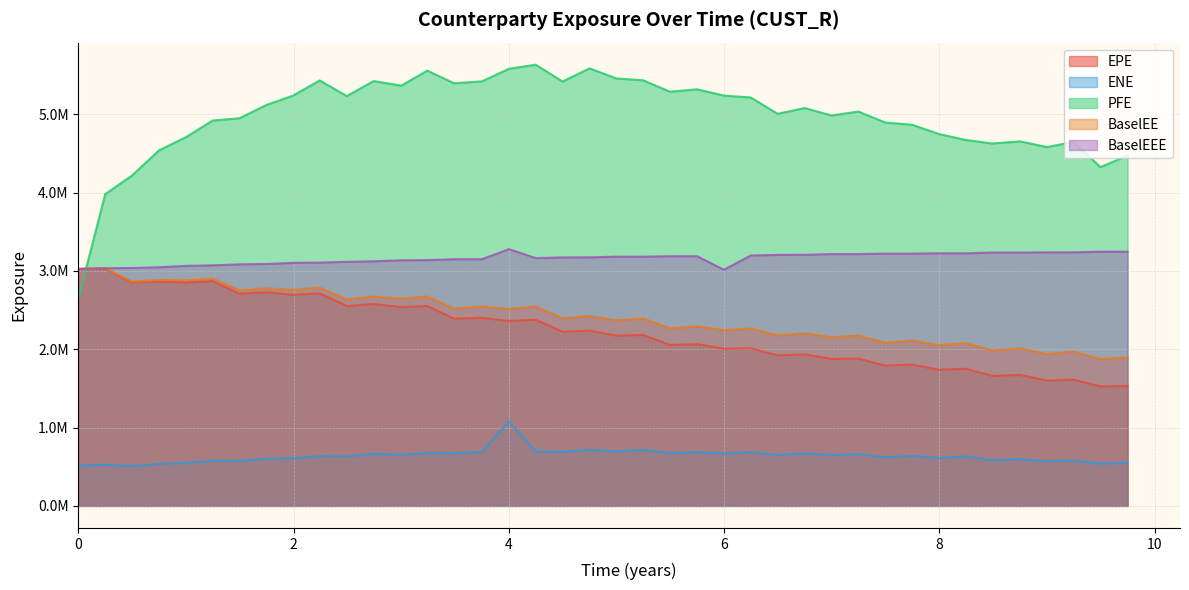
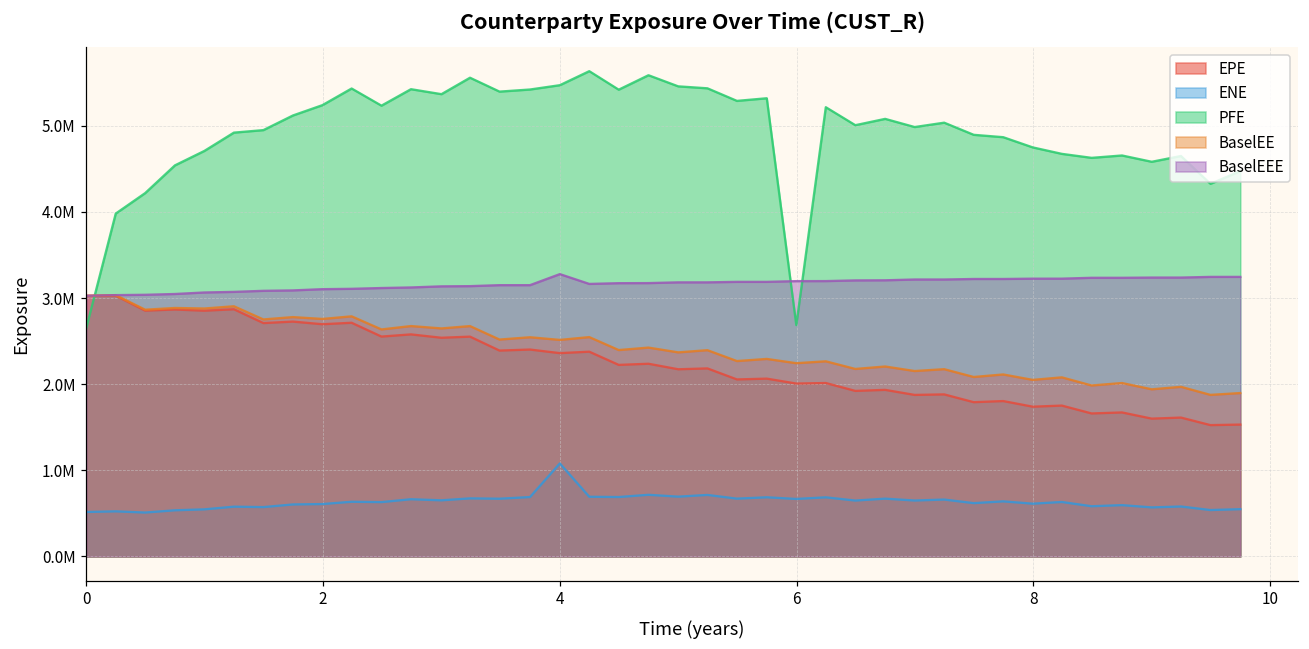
  {
    "ENE": {
      "0": 500000,
      "4": 1100000,
      "6": 700000
    },
    "PFE": {
      "0": 2700000,
-     "4": 5600000,
-     "6": 5200000
+     "4": 5500000,
+     "6": 2700000
    },
    "BaselEEE": {
      "4": 3300000,
-     "6": 3000000
+     "6": 3200000
    }
  }
